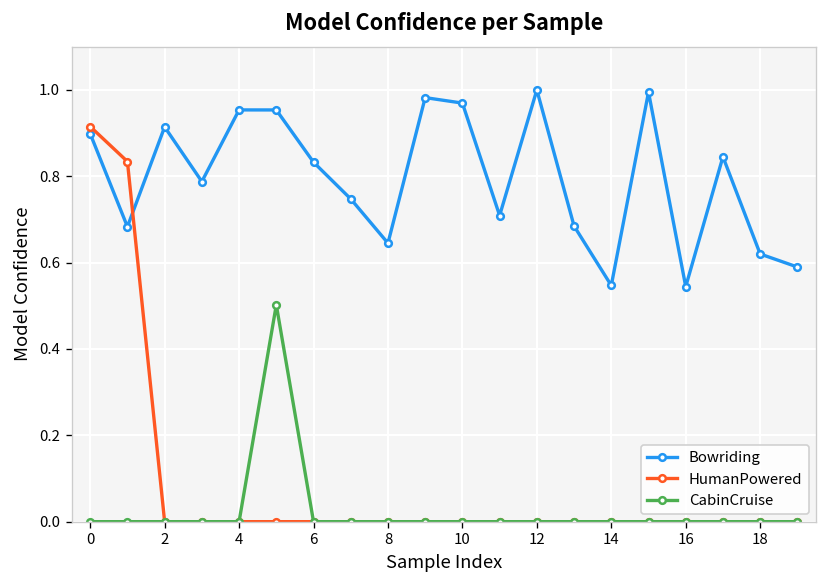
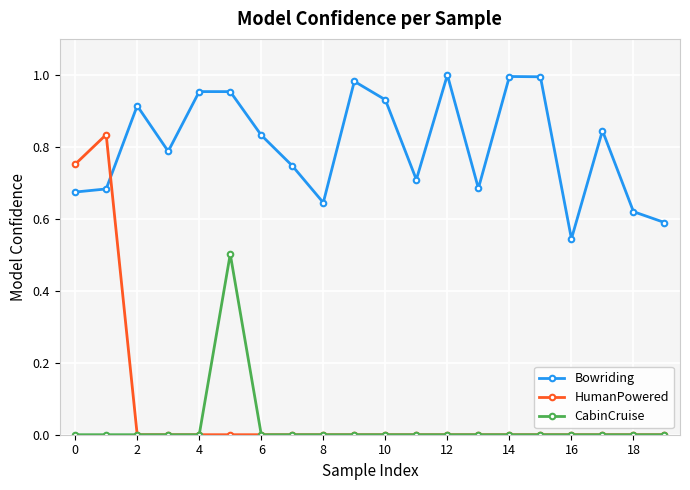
  {
    "Bowriding": {
-     "0": 0.90,
+     "0": 0.67,
      "2": 0.91,
      "4": 0.95,
      "6": 0.83,
      "8": 0.64,
-     "10": 0.97,
+     "10": 0.93,
      "12": 1.00,
-     "14": 0.55,
+     "14": 1.00,
      "16": 0.54,
      "18": 0.62
    },
    "HumanPowered": {
-     "0": 0.92
+     "0": 0.75
    },
    "CabinCruise": {
      "0": 0.00
    }
  }
